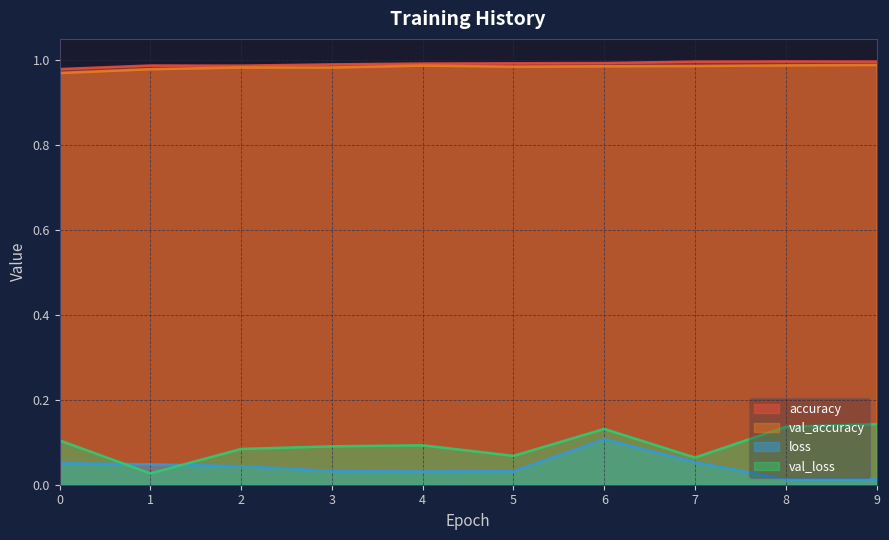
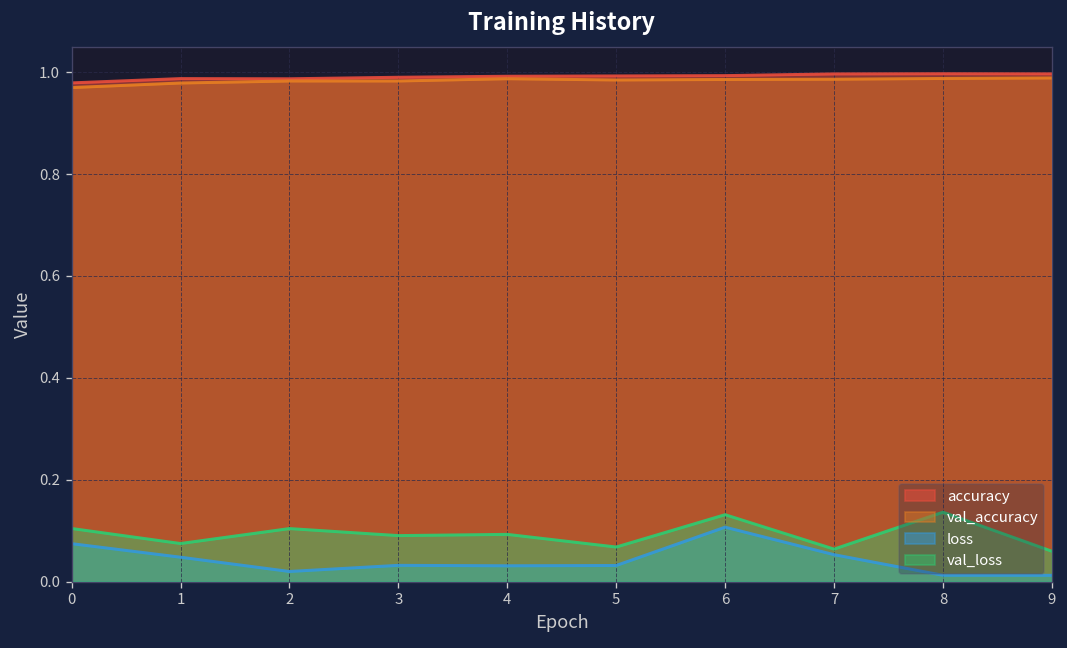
  {
    "loss": {
-     "0": 0.05,
+     "0": 0.07,
      "1": 0.05,
-     "2": 0.04,
+     "2": 0.02,
      "3": 0.03,
      "4": 0.03,
      "5": 0.03,
      "6": 0.11,
      "7": 0.05,
      "8": 0.01,
      "9": 0.01
    },
    "val_loss": {
      "0": 0.10,
-     "1": 0.03,
-     "2": 0.08,
+     "1": 0.07,
+     "2": 0.10,
      "3": 0.09,
      "4": 0.09,
      "5": 0.07,
      "6": 0.13,
      "7": 0.06,
-     "9": 0.14
+     "9": 0.06
    }
  }
